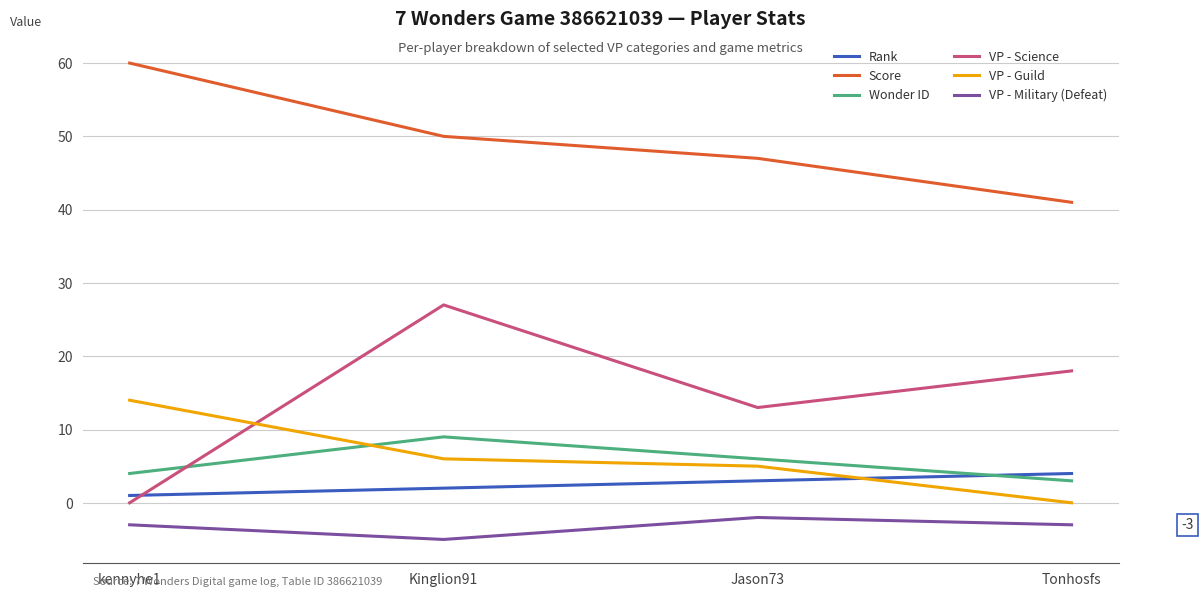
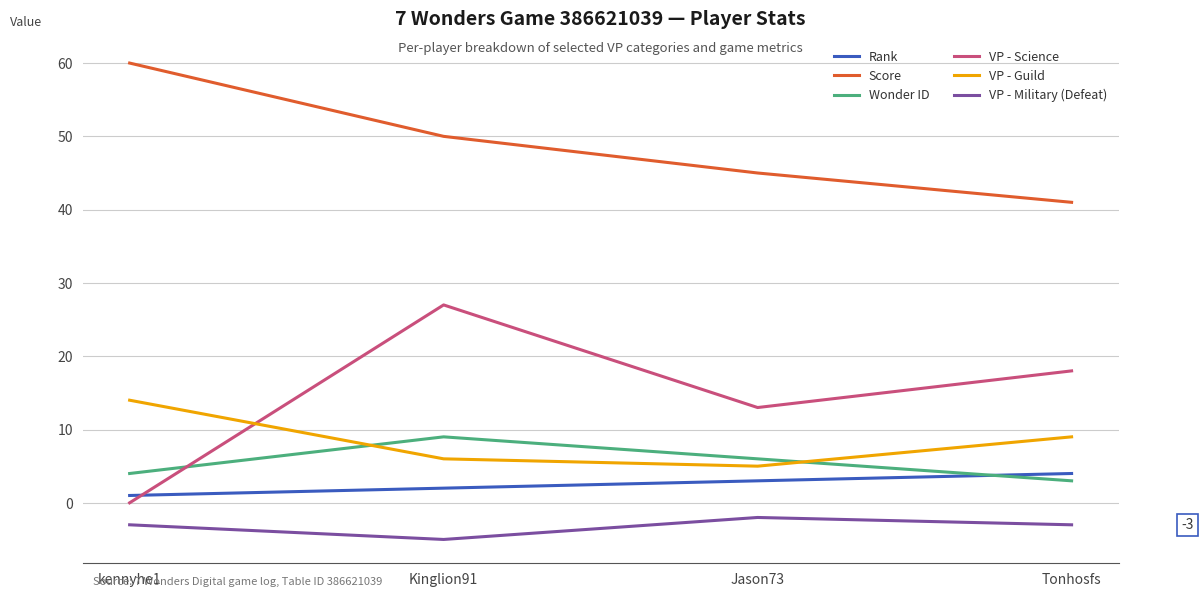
  {
    "Rank": {
      "kennyhe1": 1,
      "Kinglion91": 2,
      "Jason73": 3,
      "Tonhosfs": 4
    },
    "Score": {
      "kennyhe1": 60,
      "Kinglion91": 50,
-     "Jason73": 47,
+     "Jason73": 45,
      "Tonhosfs": 41
    },
    "Wonder ID": {
      "kennyhe1": 4,
      "Kinglion91": 9,
      "Jason73": 6,
      "Tonhosfs": 3
    },
    "VP - Science": {
      "kennyhe1": 0,
      "Kinglion91": 27,
      "Jason73": 13,
      "Tonhosfs": 18
    },
    "VP - Guild": {
      "kennyhe1": 14,
      "Kinglion91": 6,
      "Jason73": 5,
-     "Tonhosfs": 0
+     "Tonhosfs": 9
    },
    "VP - Military (Defeat)": {
      "kennyhe1": -3,
      "Kinglion91": -5,
      "Jason73": -2,
      "Tonhosfs": -3
    }
  }
